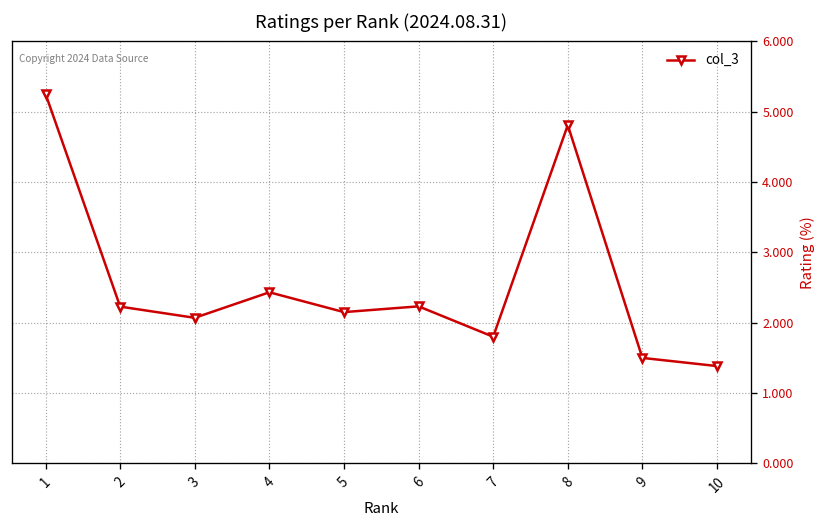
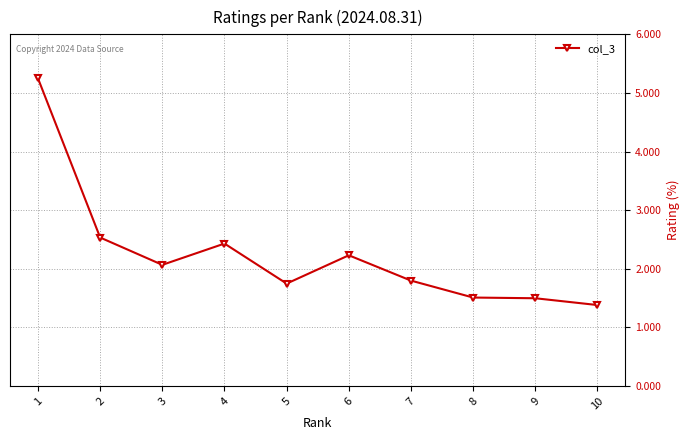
  {
-   "2": 2.2,
+   "2": 2.5,
    "3": 2.1,
    "4": 2.4,
-   "5": 2.1,
+   "5": 1.7,
    "6": 2.2,
    "7": 1.8,
-   "8": 4.8,
+   "8": 1.5,
    "9": 1.5,
    "10": 1.4
  }
